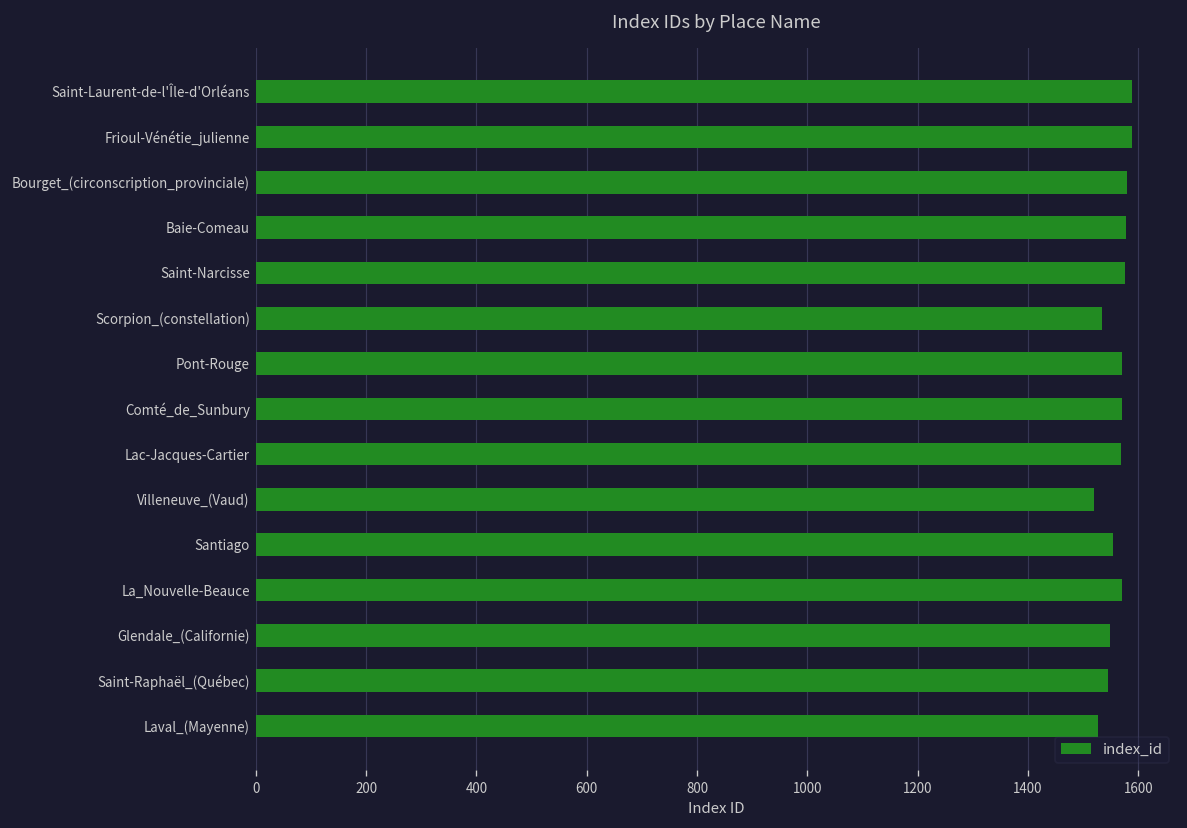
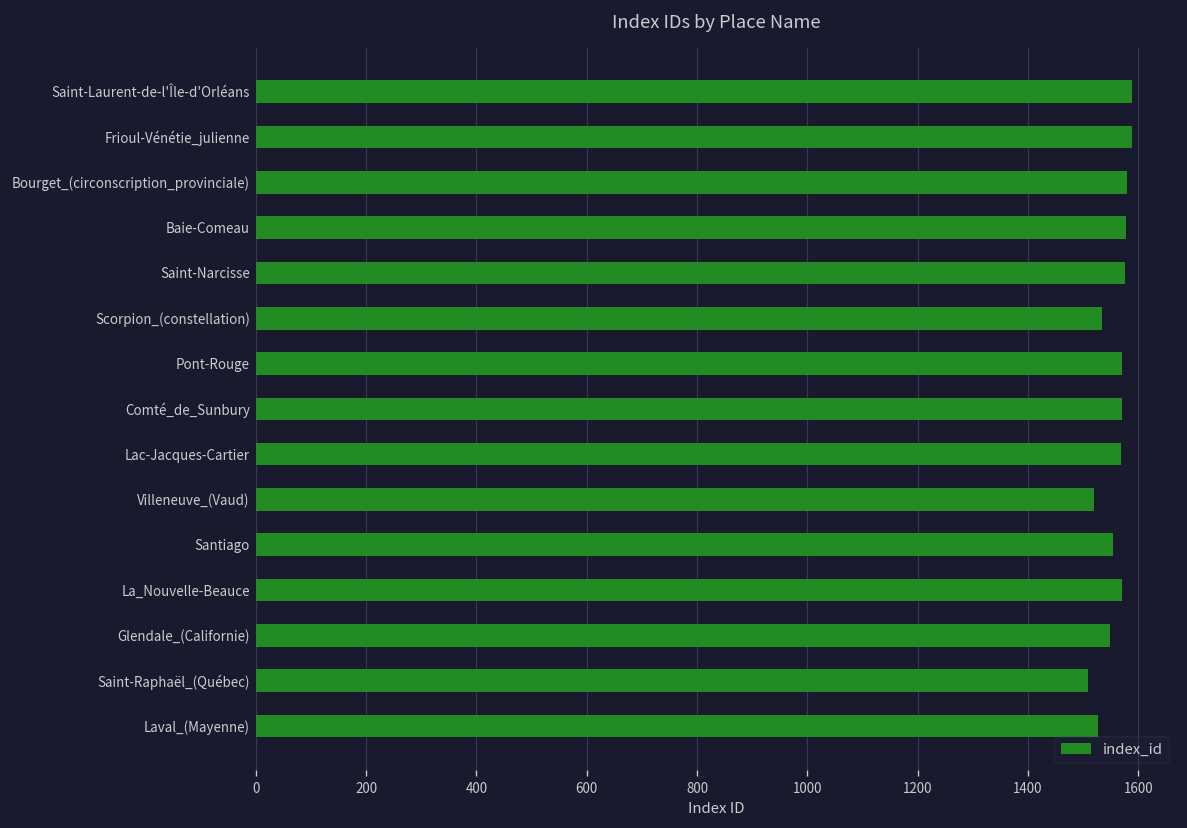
  {
    "Saint-Laurent-de-l'Île-d'Orléans": 1590,
    "Frioul-Vénétie_julienne": 1590,
    "Bourget_(circonscription_provinciale)": 1580,
    "Baie-Comeau": 1580,
    "Saint-Narcisse": 1580,
    "Scorpion_(constellation)": 1540,
    "Pont-Rouge": 1570,
    "Comté_de_Sunbury": 1570,
    "Lac-Jacques-Cartier": 1570,
    "Villeneuve_(Vaud)": 1520,
    "Santiago": 1550,
    "La_Nouvelle-Beauce": 1570,
    "Glendale_(Californie)": 1550,
-   "Saint-Raphaël_(Québec)": 1550,
+   "Saint-Raphaël_(Québec)": 1510,
    "Laval_(Mayenne)": 1530
  }
